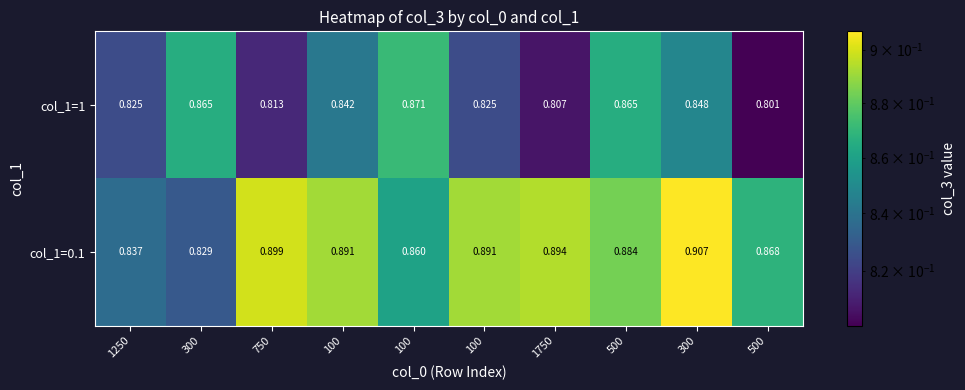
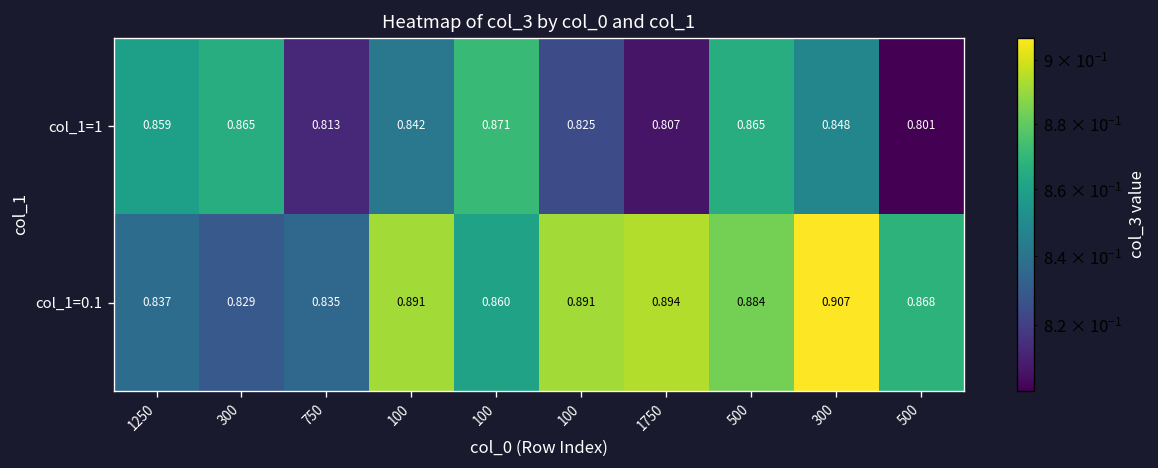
  {
    "col_1=1": {
-     "1250": 0.825,
+     "1250": 0.859,
      "750": 0.813,
      "1750": 0.807
    },
    "col_1=0.1": {
      "1250": 0.837,
-     "750": 0.899,
+     "750": 0.835,
      "1750": 0.894
    }
  }
